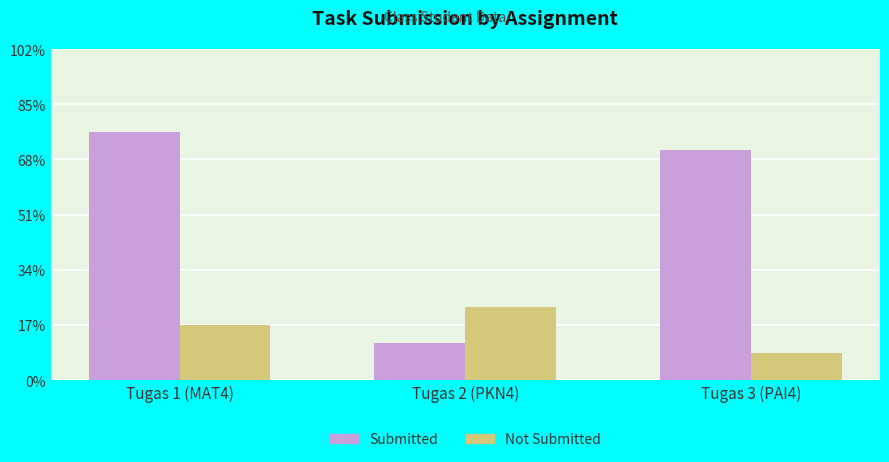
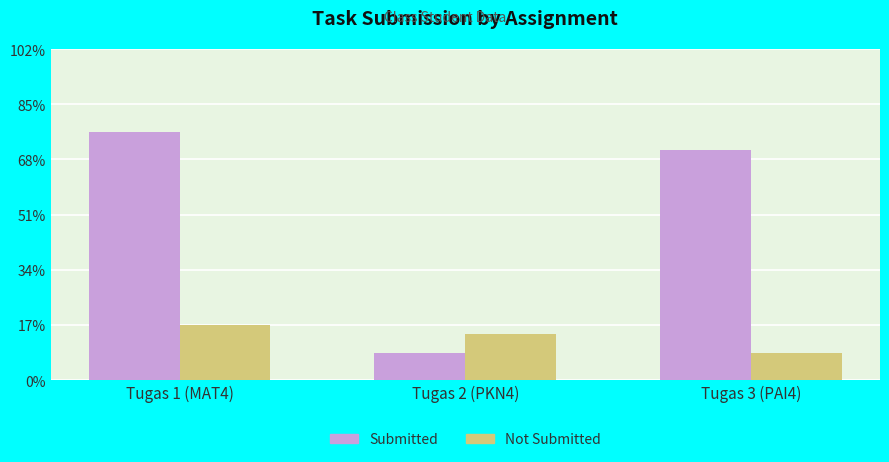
  {
    "Submitted": {
      "Tugas 1 (MAT4)": "77%",
-     "Tugas 2 (PKN4)": "11%",
+     "Tugas 2 (PKN4)": "9%",
      "Tugas 3 (PAI4)": "71%"
    },
    "Not Submitted": {
      "Tugas 1 (MAT4)": "17%",
-     "Tugas 2 (PKN4)": "23%",
+     "Tugas 2 (PKN4)": "14%",
      "Tugas 3 (PAI4)": "9%"
    }
  }
